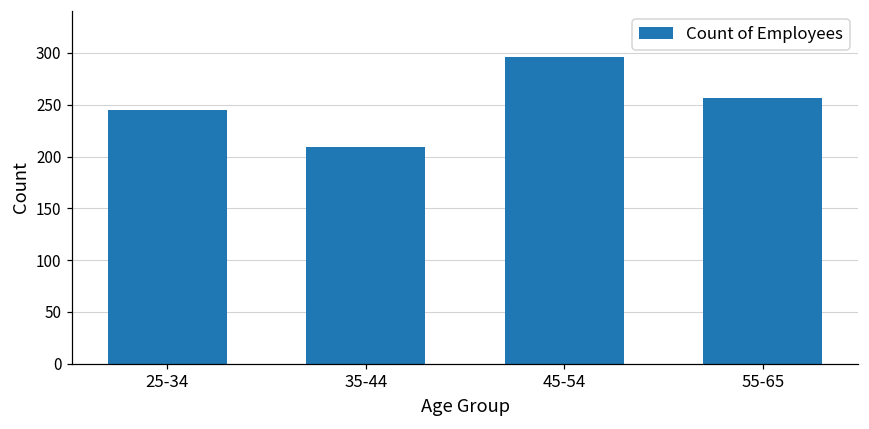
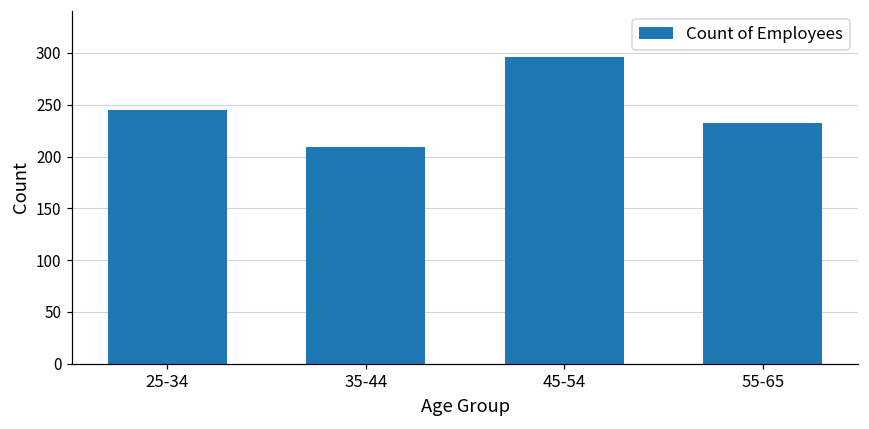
  {
    "25-34": 250,
    "35-44": 210,
    "45-54": 300,
-   "55-65": 260
+   "55-65": 230
  }
